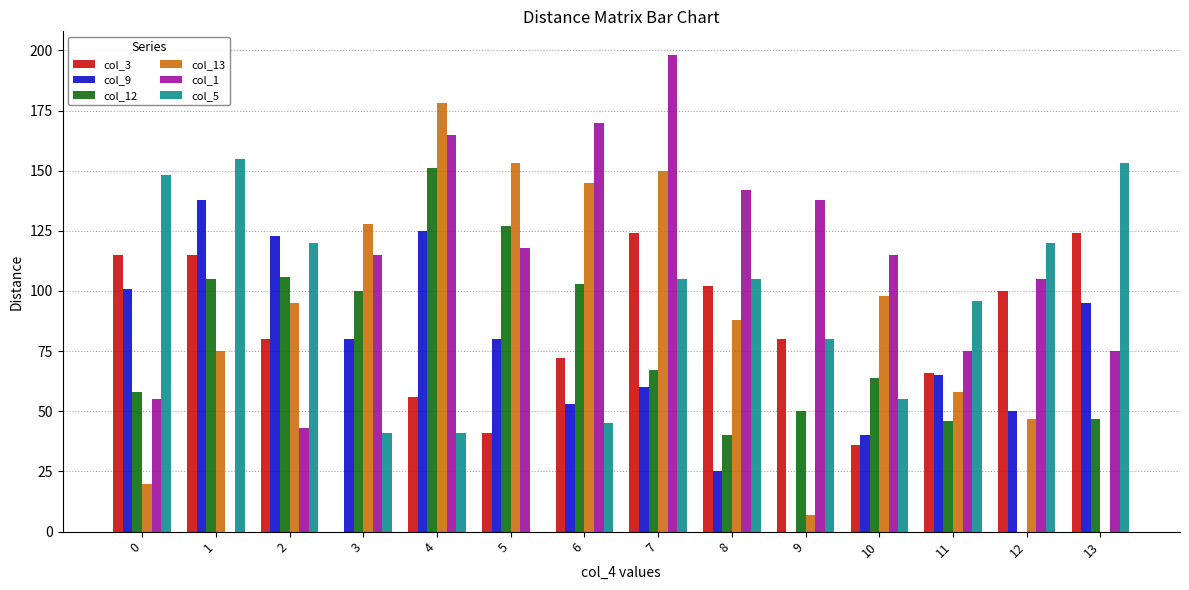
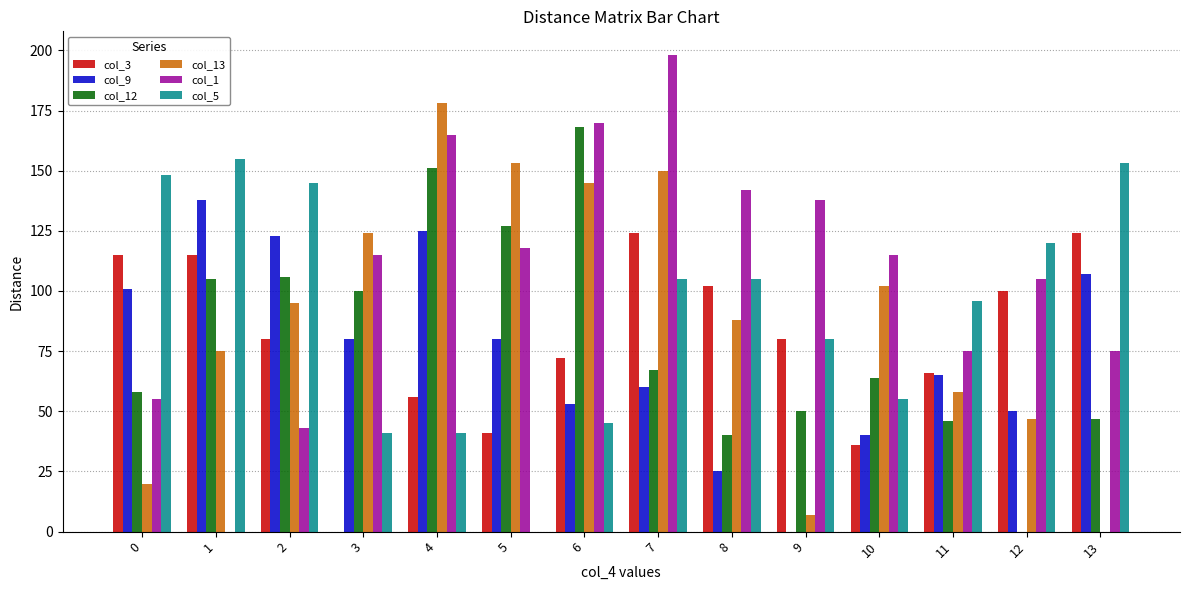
  {
    "col_3": {
      "0": 115,
      "1": 115,
      "2": 80,
      "3": 0,
      "4": 56,
      "5": 41,
      "6": 72,
      "7": 124,
      "8": 102,
      "9": 80,
      "10": 36,
      "11": 66,
      "12": 100,
      "13": 124
    },
    "col_9": {
      "0": 101,
      "1": 138,
      "2": 123,
      "3": 80,
      "4": 125,
      "5": 80,
      "6": 53,
      "7": 60,
      "8": 25,
      "9": 0,
      "10": 40,
      "11": 65,
      "12": 50,
-     "13": 95
+     "13": 107
    },
    "col_12": {
      "0": 58,
      "1": 105,
      "2": 106,
      "3": 100,
      "4": 151,
      "5": 127,
-     "6": 103,
+     "6": 168,
      "7": 67,
      "8": 40,
      "9": 50,
      "10": 64,
      "11": 46,
      "12": 0,
      "13": 47
    },
    "col_13": {
      "0": 20,
      "1": 75,
      "2": 95,
-     "3": 128,
+     "3": 124,
      "4": 178,
      "5": 153,
      "6": 145,
      "7": 150,
      "8": 88,
      "9": 7,
-     "10": 98,
+     "10": 102,
      "11": 58,
      "12": 47,
      "13": 0
    },
    "col_1": {
      "0": 55,
      "1": 0,
      "2": 43,
      "3": 115,
      "4": 165,
      "5": 118,
      "6": 170,
      "7": 198,
      "8": 142,
      "9": 138,
      "10": 115,
      "11": 75,
      "12": 105,
      "13": 75
    },
    "col_5": {
      "0": 148,
      "1": 155,
-     "2": 120,
+     "2": 145,
      "3": 41,
      "4": 41,
      "5": 0,
      "6": 45,
      "7": 105,
      "8": 105,
      "9": 80,
      "10": 55,
      "11": 96,
      "12": 120,
      "13": 153
    }
  }
